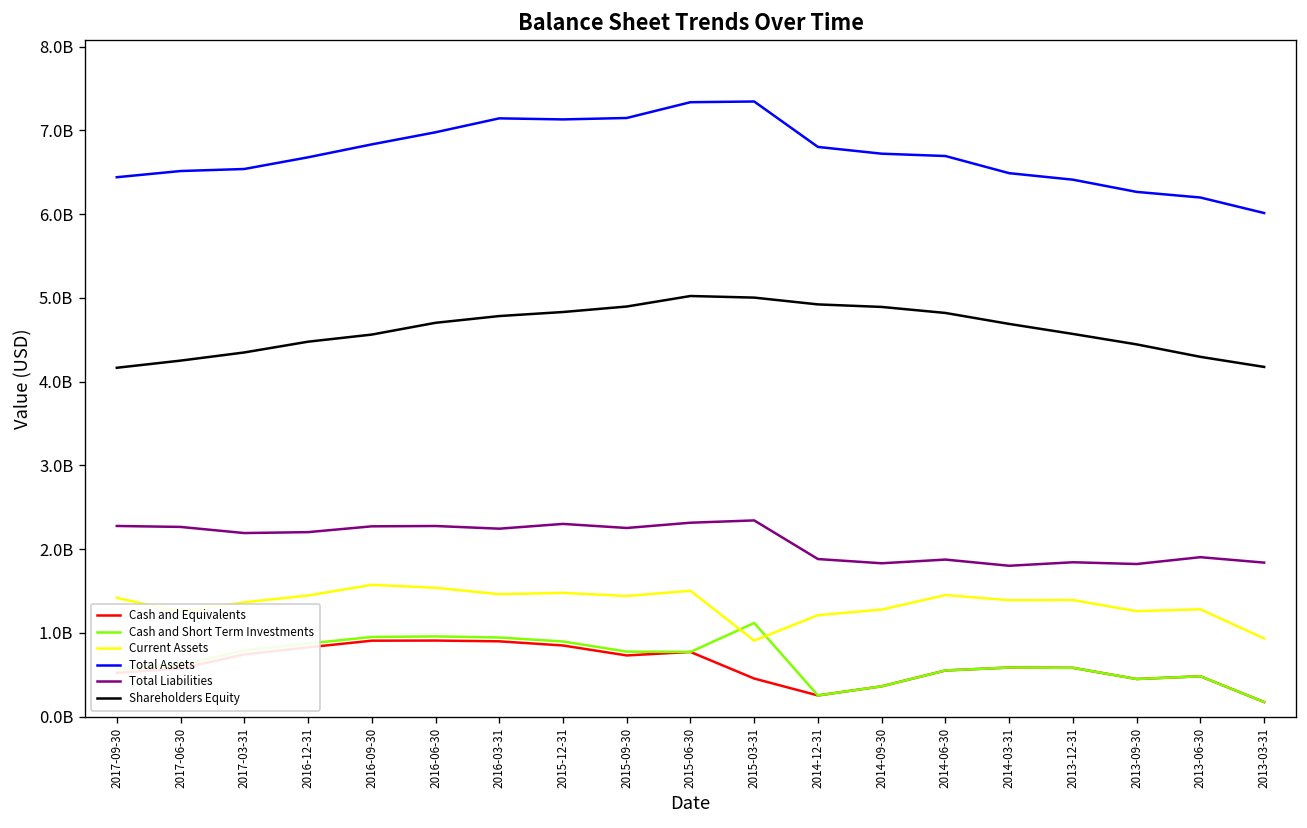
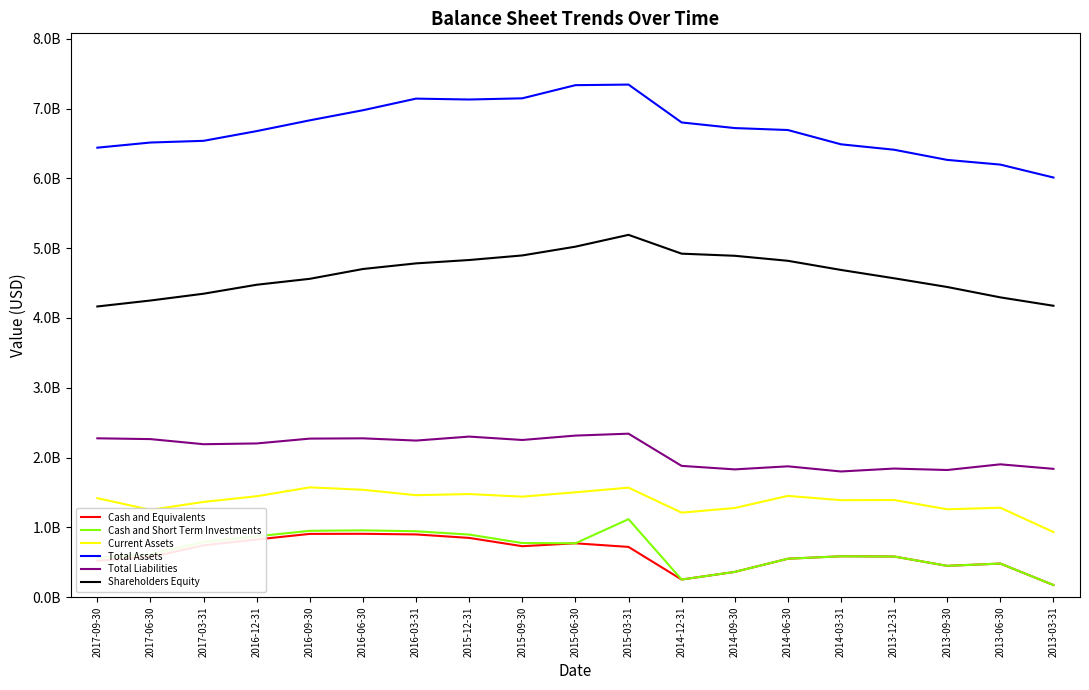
  {
    "Cash and Equivalents": {
      "2016-09-30": 900000000,
      "2016-06-30": 900000000,
      "2016-03-31": 900000000,
      "2015-12-31": 800000000,
      "2015-09-30": 700000000,
-     "2015-03-31": 500000000
+     "2015-03-31": 700000000
    },
    "Cash and Short Term Investments": {
      "2016-09-30": 900000000,
      "2016-06-30": 1000000000,
      "2016-03-31": 900000000,
      "2015-12-31": 900000000,
      "2015-09-30": 800000000,
      "2015-03-31": 1100000000
    },
    "Current Assets": {
      "2017-09-30": 1400000000,
      "2017-03-31": 1400000000,
      "2016-12-31": 1400000000,
      "2016-09-30": 1600000000,
      "2016-06-30": 1500000000,
      "2016-03-31": 1500000000,
      "2015-12-31": 1500000000,
      "2015-09-30": 1400000000,
      "2015-06-30": 1500000000,
-     "2015-03-31": 900000000,
+     "2015-03-31": 1600000000,
      "2014-12-31": 1200000000,
      "2014-09-30": 1300000000,
      "2014-06-30": 1500000000,
      "2014-03-31": 1400000000,
      "2013-12-31": 1400000000,
      "2013-09-30": 1300000000,
      "2013-06-30": 1300000000,
      "2013-03-31": 900000000
    },
    "Total Assets": {
      "2017-09-30": 6400000000,
      "2017-06-30": 6500000000,
      "2017-03-31": 6500000000,
      "2016-12-31": 6700000000,
      "2016-09-30": 6800000000,
      "2016-06-30": 7000000000,
      "2016-03-31": 7100000000,
      "2015-12-31": 7100000000,
      "2015-09-30": 7100000000,
      "2015-06-30": 7300000000,
      "2015-03-31": 7300000000,
      "2014-12-31": 6800000000,
      "2014-09-30": 6700000000,
      "2014-06-30": 6700000000,
      "2014-03-31": 6500000000,
      "2013-12-31": 6400000000,
      "2013-09-30": 6300000000,
      "2013-06-30": 6200000000,
      "2013-03-31": 6000000000
    },
    "Total Liabilities": {
      "2017-09-30": 2300000000,
      "2017-06-30": 2300000000,
      "2017-03-31": 2200000000,
      "2016-12-31": 2200000000,
      "2016-09-30": 2300000000,
      "2016-06-30": 2300000000,
      "2016-03-31": 2200000000,
      "2015-12-31": 2300000000,
      "2015-09-30": 2300000000,
      "2015-06-30": 2300000000,
      "2015-03-31": 2300000000,
      "2014-12-31": 1900000000,
      "2014-09-30": 1800000000,
      "2014-06-30": 1900000000,
      "2014-03-31": 1800000000,
      "2013-12-31": 1800000000,
      "2013-09-30": 1800000000,
      "2013-06-30": 1900000000,
      "2013-03-31": 1800000000
    },
    "Shareholders Equity": {
      "2017-09-30": 4200000000,
      "2017-06-30": 4200000000,
      "2017-03-31": 4300000000,
      "2016-12-31": 4500000000,
      "2016-09-30": 4600000000,
      "2016-06-30": 4700000000,
      "2016-03-31": 4800000000,
      "2015-12-31": 4800000000,
      "2015-09-30": 4900000000,
      "2015-06-30": 5000000000,
-     "2015-03-31": 5000000000,
+     "2015-03-31": 5200000000,
      "2014-12-31": 4900000000,
      "2014-09-30": 4900000000,
      "2014-06-30": 4800000000,
      "2014-03-31": 4700000000,
      "2013-12-31": 4600000000,
      "2013-09-30": 4400000000,
      "2013-06-30": 4300000000,
      "2013-03-31": 4200000000
    }
  }
